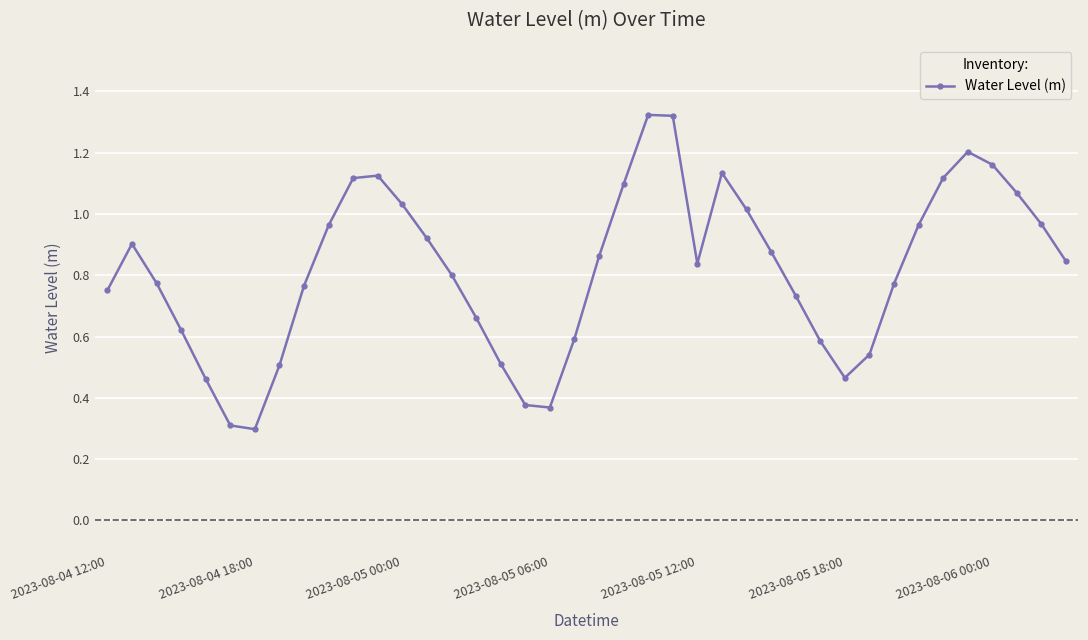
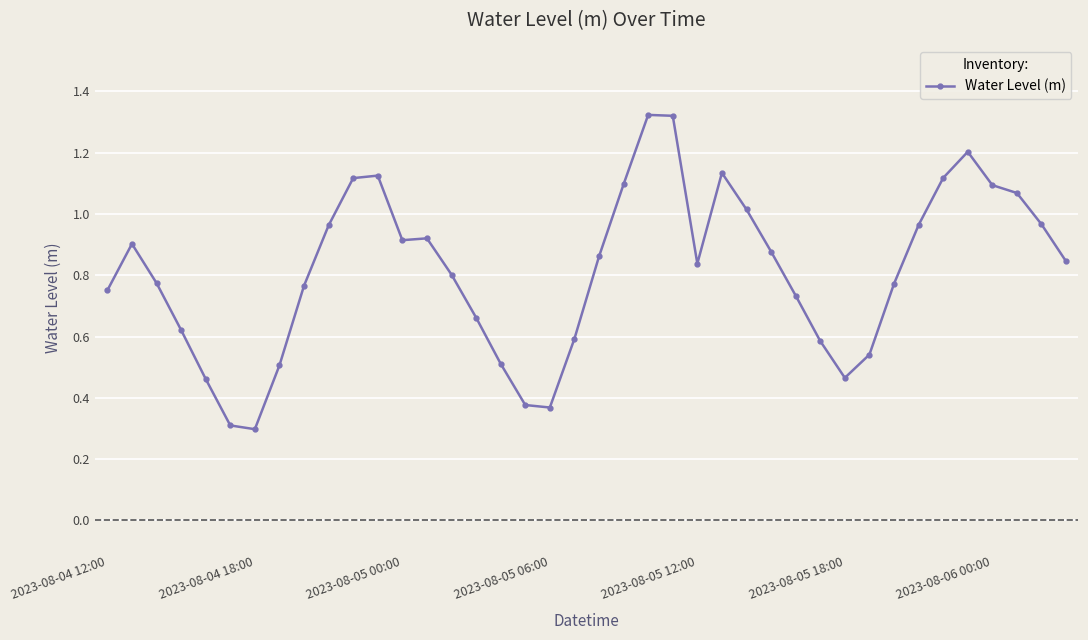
  {
    "2023-08-04 12:00": 0.75,
    "2023-08-04 18:00": 0.30,
-   "2023-08-05 00:00": 1.03,
+   "2023-08-05 00:00": 0.91,
    "2023-08-05 06:00": 0.37,
    "2023-08-05 12:00": 0.84,
    "2023-08-05 18:00": 0.47,
-   "2023-08-06 00:00": 1.16
+   "2023-08-06 00:00": 1.09
  }
